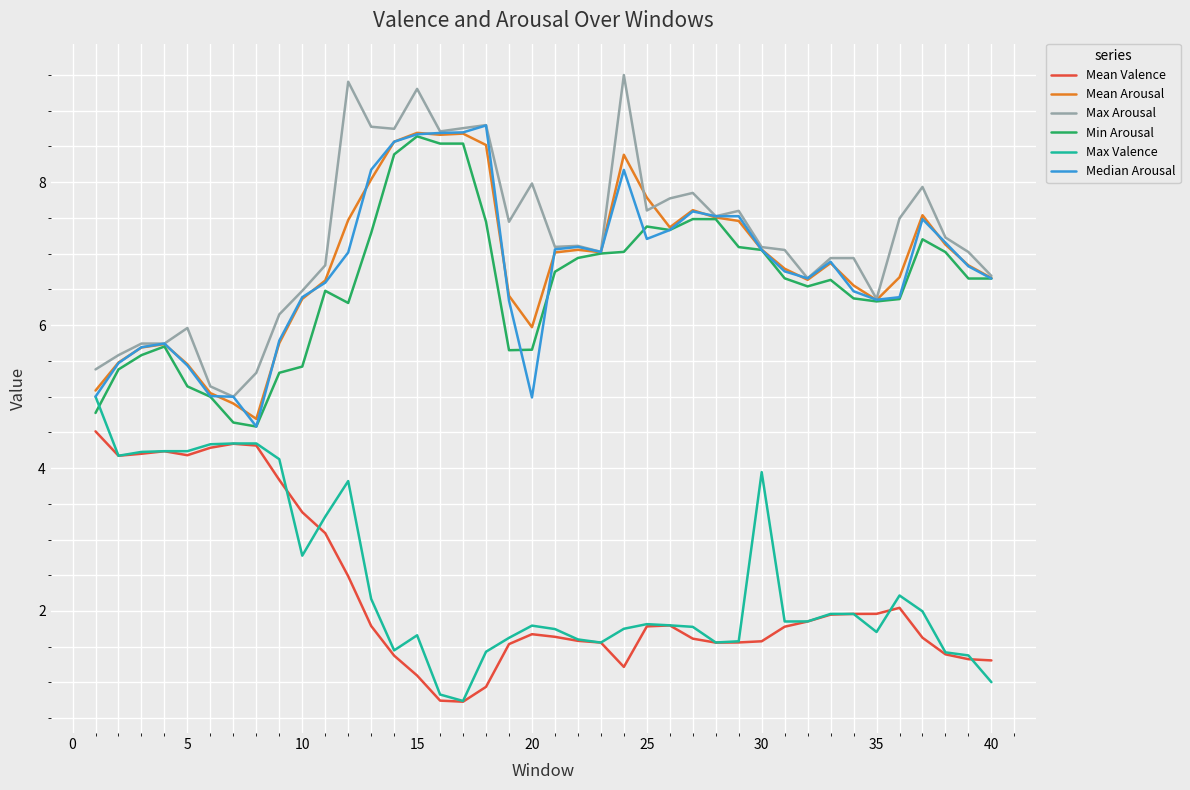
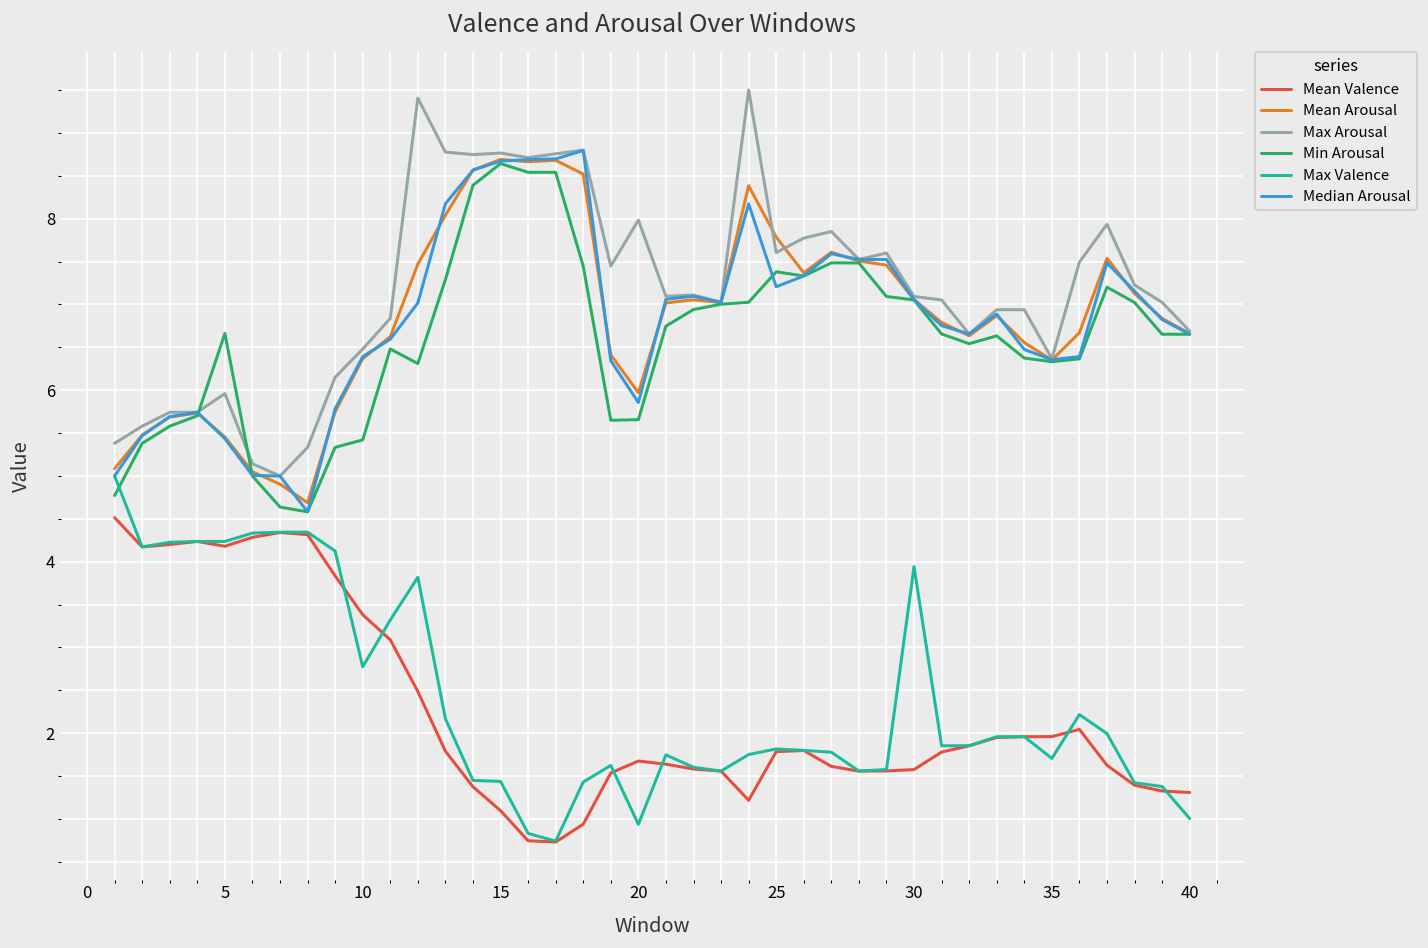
  {
    "Max Arousal": {
      "5": 6.0,
      "10": 6.5,
-     "15": 9.3,
+     "15": 8.8,
      "20": 8.0,
      "25": 7.6
    },
    "Min Arousal": {
-     "5": 5.1,
+     "5": 6.7,
      "10": 5.4,
      "20": 5.7,
      "25": 7.4
    },
    "Max Valence": {
      "5": 4.2,
      "10": 2.8,
-     "15": 1.7,
-     "20": 1.8,
+     "15": 1.4,
+     "20": 0.9,
      "30": 3.9,
      "35": 1.7,
      "40": 1.0
    },
    "Median Arousal": {
-     "20": 5.0,
+     "20": 5.9,
      "25": 7.2
    }
  }
